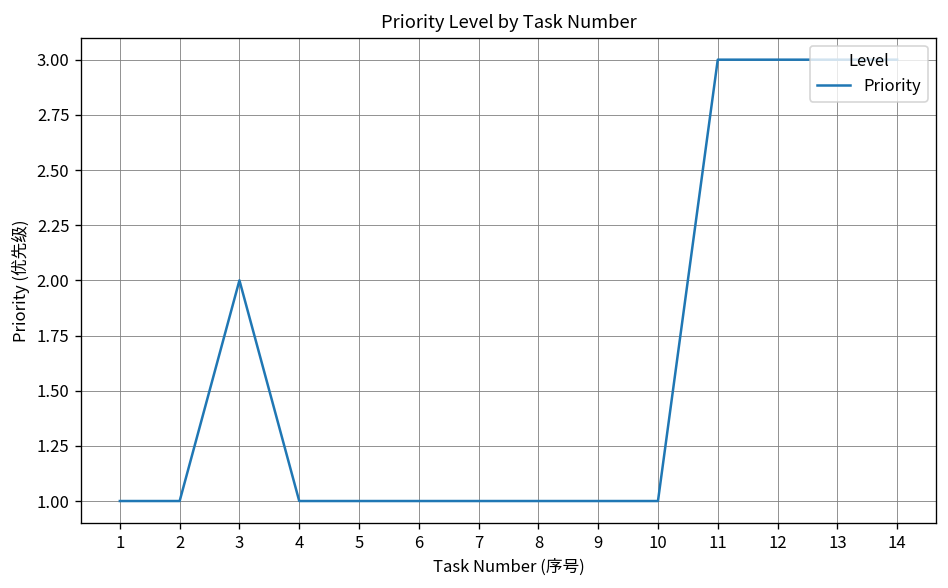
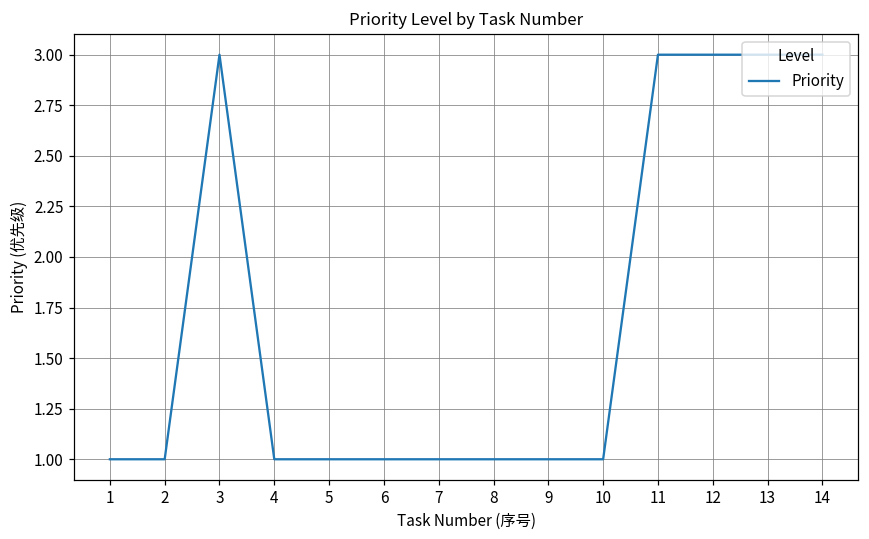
  {
    "1": 1,
    "2": 1,
-   "3": 2,
+   "3": 3,
    "4": 1,
    "5": 1,
    "6": 1,
    "7": 1,
    "8": 1,
    "9": 1,
    "10": 1,
    "11": 3,
    "12": 3
  }
